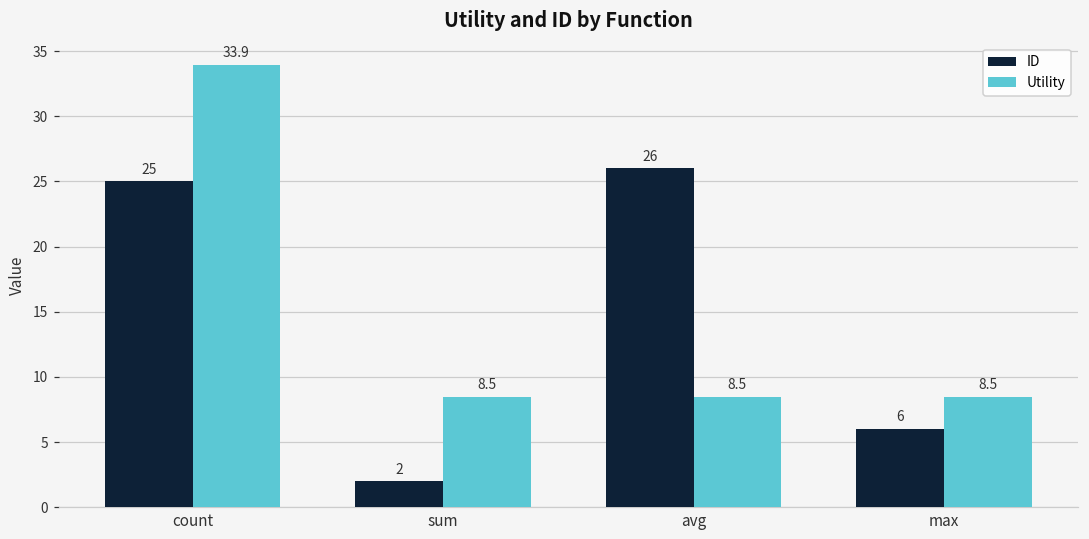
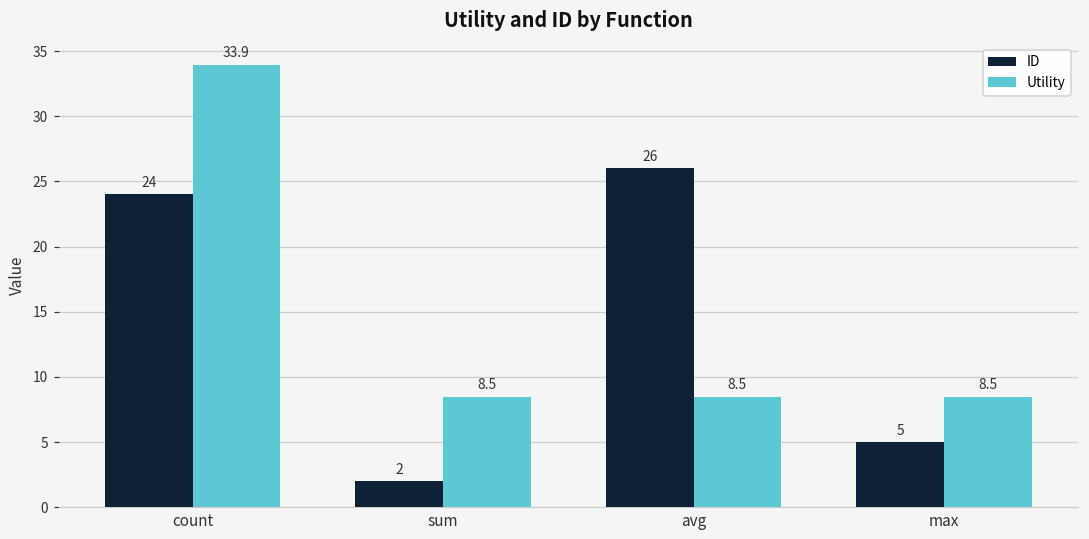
  {
    "ID": {
-     "count": 25,
+     "count": 24,
      "sum": 2,
      "avg": 26,
-     "max": 6
+     "max": 5
    },
    "Utility": {
      "count": 33.9,
      "sum": 8.5,
      "avg": 8.5,
      "max": 8.5
    }
  }
